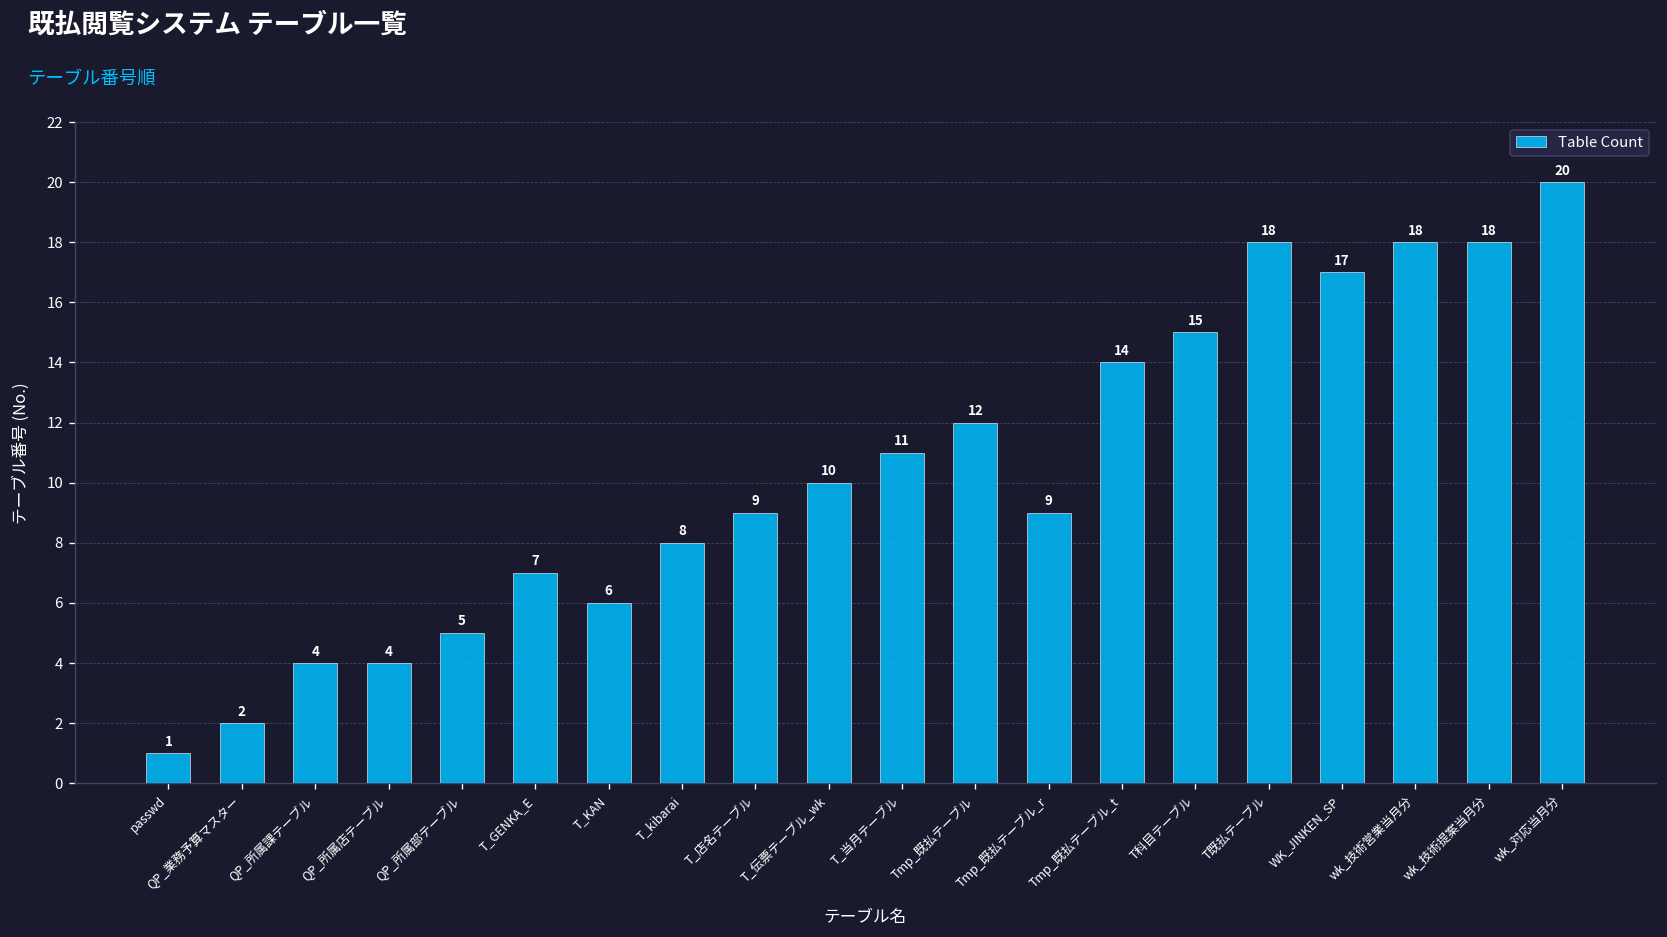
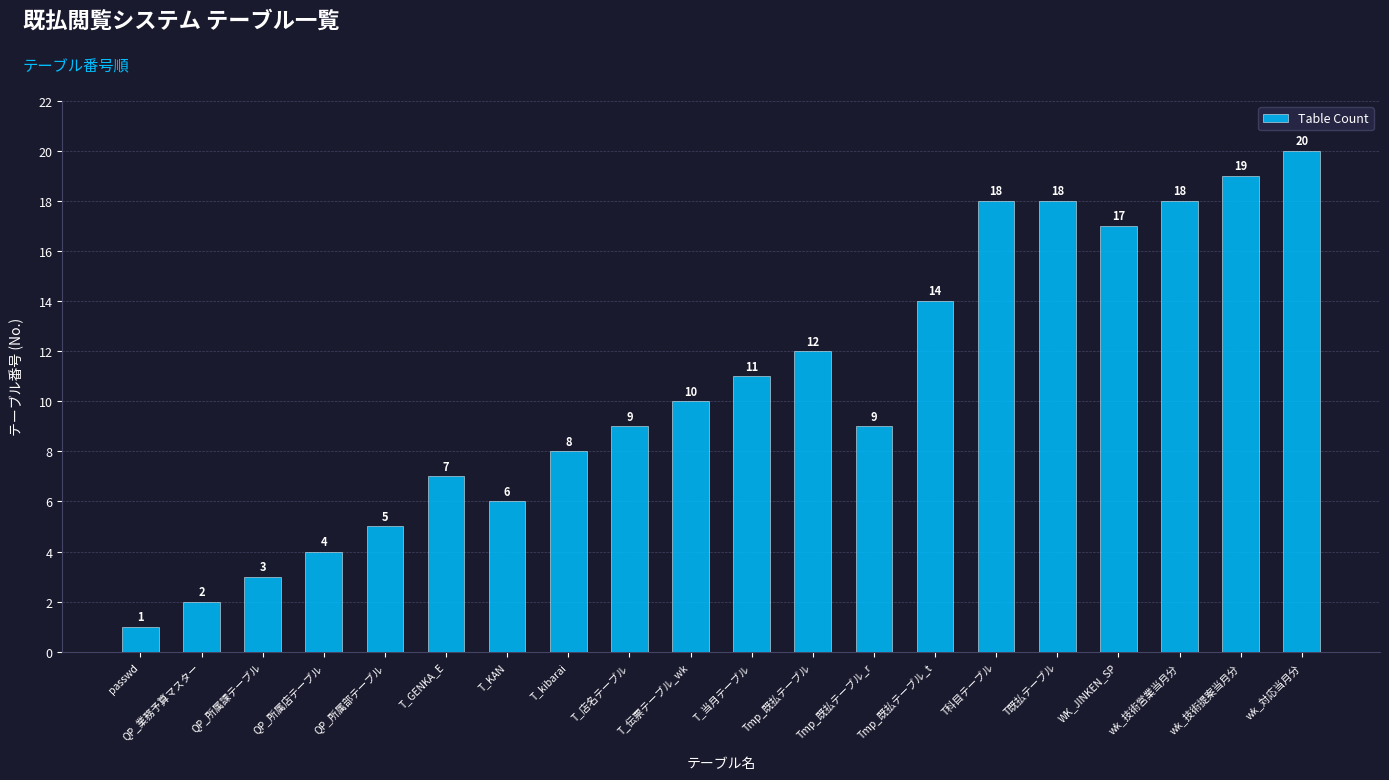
  {
    "passwd": 1,
    "QP_業務予算マスター": 2,
-   "QP_所属課テーブル": 4,
+   "QP_所属課テーブル": 3,
    "QP_所属店テーブル": 4,
    "QP_所属部テーブル": 5,
    "T_GENKA_E": 7,
    "T_KAN": 6,
    "T_kibarai": 8,
    "T_店名テーブル": 9,
    "T_伝票テーブル_wk": 10,
    "T_当月テーブル": 11,
    "Tmp_既払テーブル": 12,
    "Tmp_既払テーブル_r": 9,
    "Tmp_既払テーブル_t": 14,
-   "T科目テーブル": 15,
+   "T科目テーブル": 18,
    "T既払テーブル": 18,
    "WK_JINKEN_SP": 17,
    "wk_技術営業当月分": 18,
-   "wk_技術提案当月分": 18,
+   "wk_技術提案当月分": 19,
    "wk_対応当月分": 20
  }
